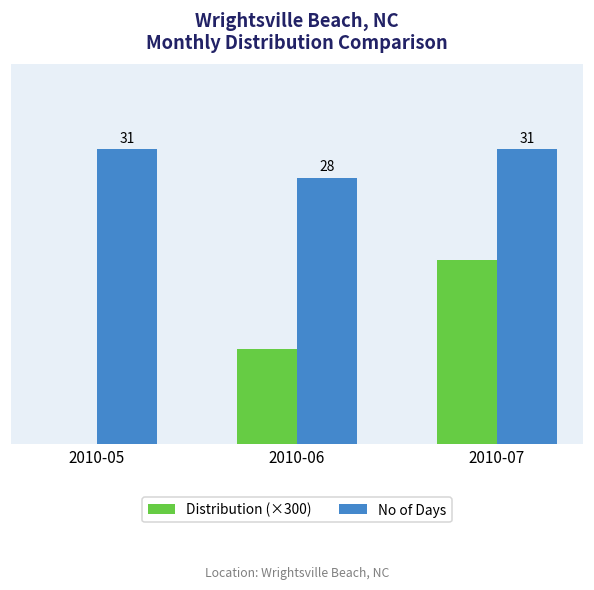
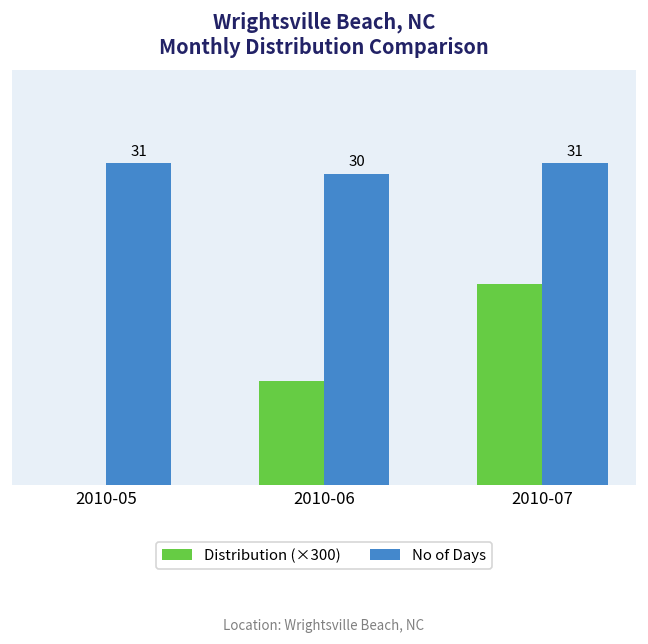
  {
    "No of Days": {
      "2010-05": 31,
-     "2010-06": 28,
+     "2010-06": 30,
      "2010-07": 31
    }
  }
